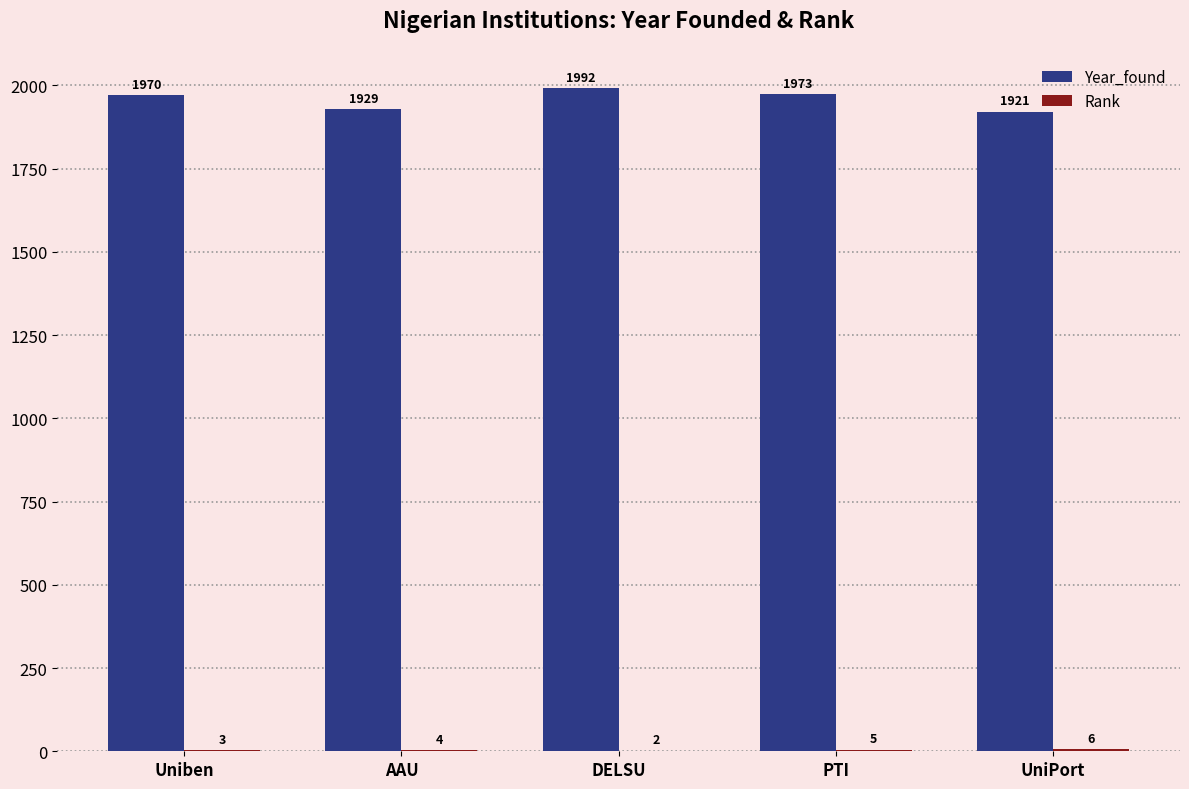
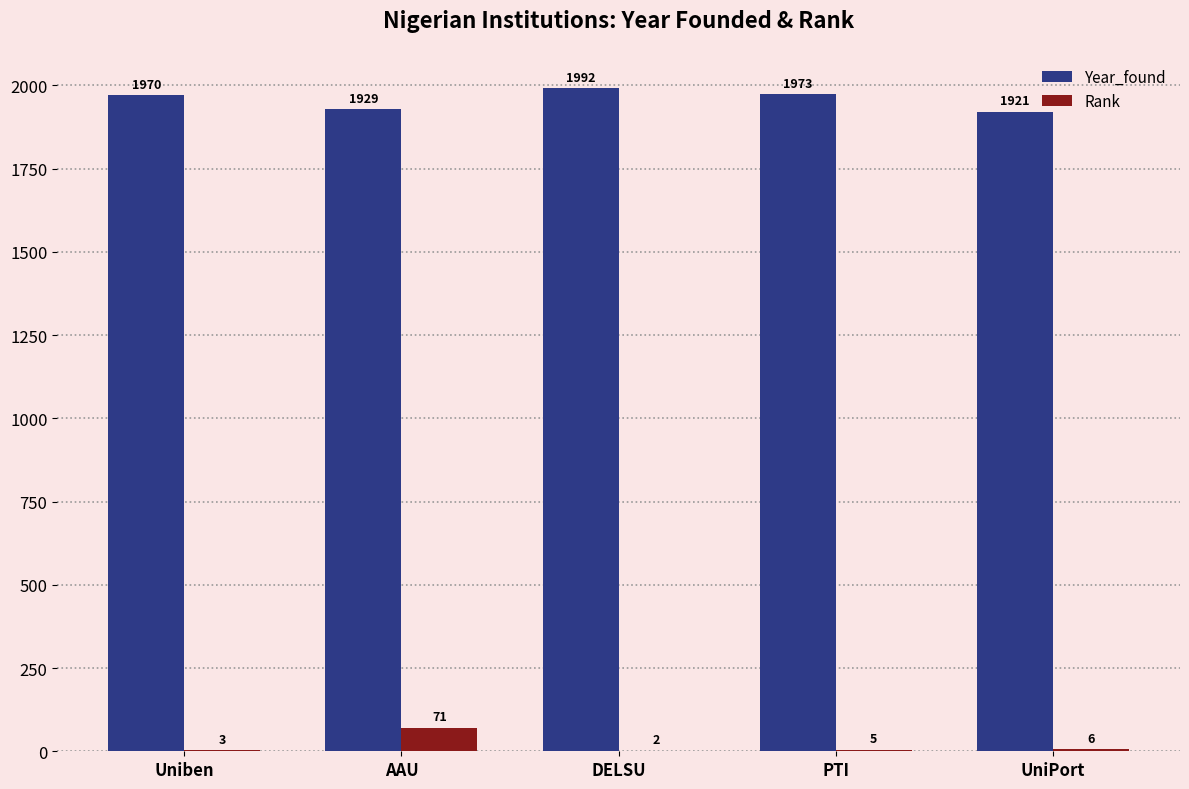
  {
    "Year_found": {
      "Uniben": 1970,
      "AAU": 1929,
      "DELSU": 1992,
      "PTI": 1973,
      "UniPort": 1921
    },
    "Rank": {
      "Uniben": 3,
-     "AAU": 4,
+     "AAU": 71,
      "DELSU": 2,
      "PTI": 5,
      "UniPort": 6
    }
  }
